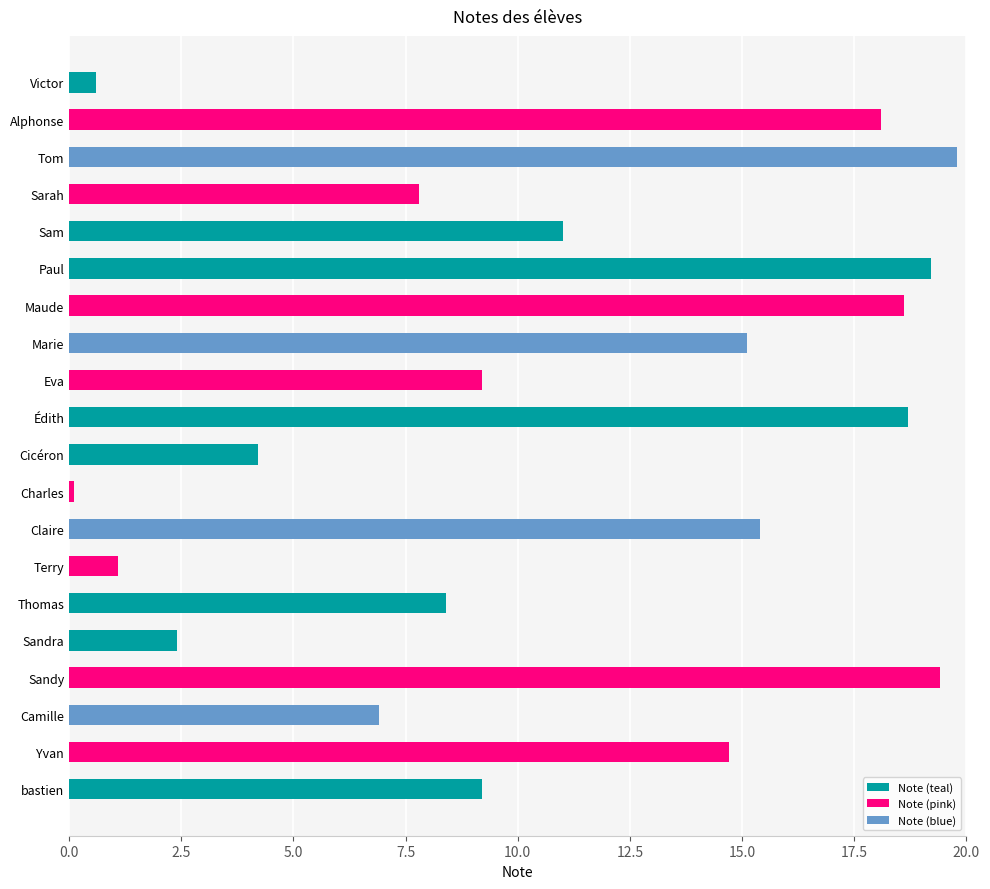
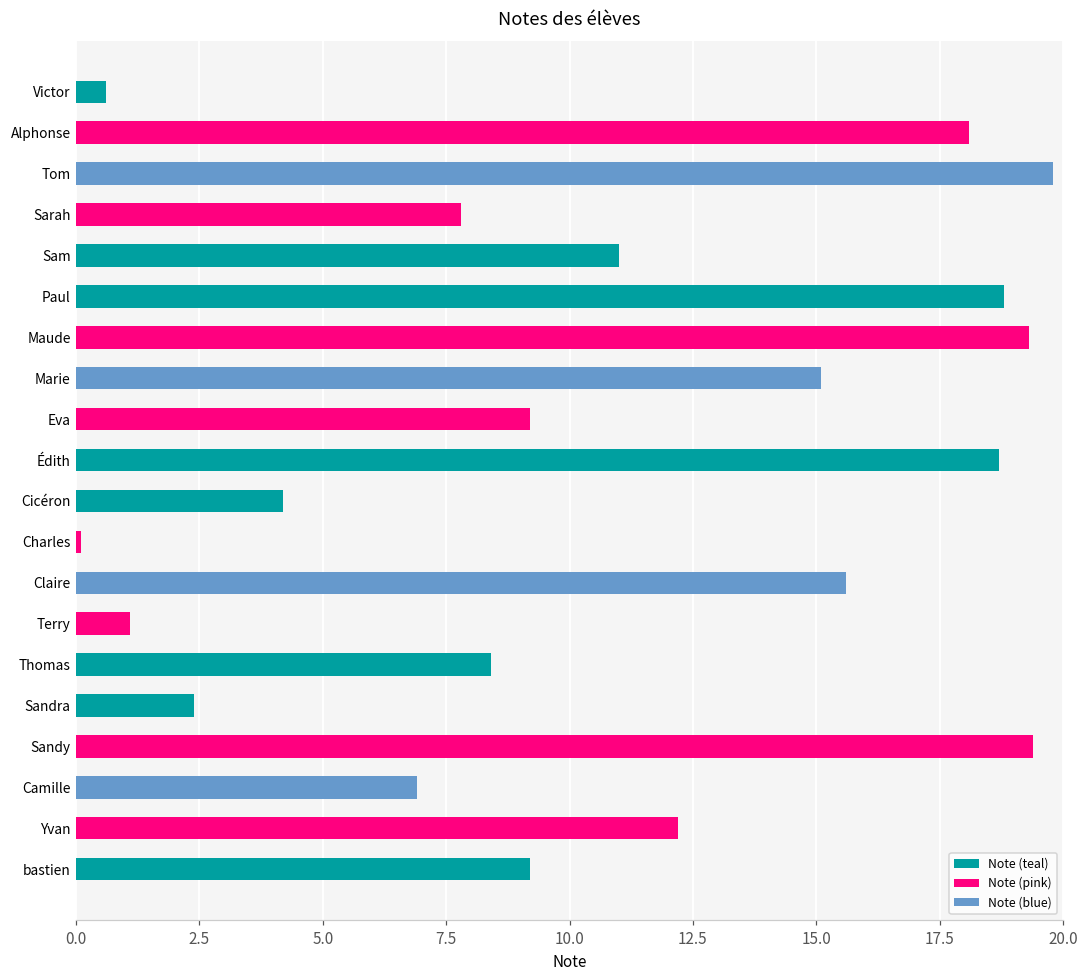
  {
    "Victor": 0.6,
    "Alphonse": 18.1,
    "Tom": 19.8,
    "Sarah": 7.8,
    "Sam": 11.0,
-   "Paul": 19.2,
-   "Maude": 18.6,
+   "Paul": 18.8,
+   "Maude": 19.3,
    "Marie": 15.1,
    "Eva": 9.2,
    "Édith": 18.7,
    "Cicéron": 4.2,
    "Charles": 0.1,
-   "Claire": 15.4,
+   "Claire": 15.6,
    "Terry": 1.1,
    "Thomas": 8.4,
    "Sandra": 2.4,
    "Sandy": 19.4,
    "Camille": 6.9,
-   "Yvan": 14.7,
+   "Yvan": 12.2,
    "bastien": 9.2
  }
